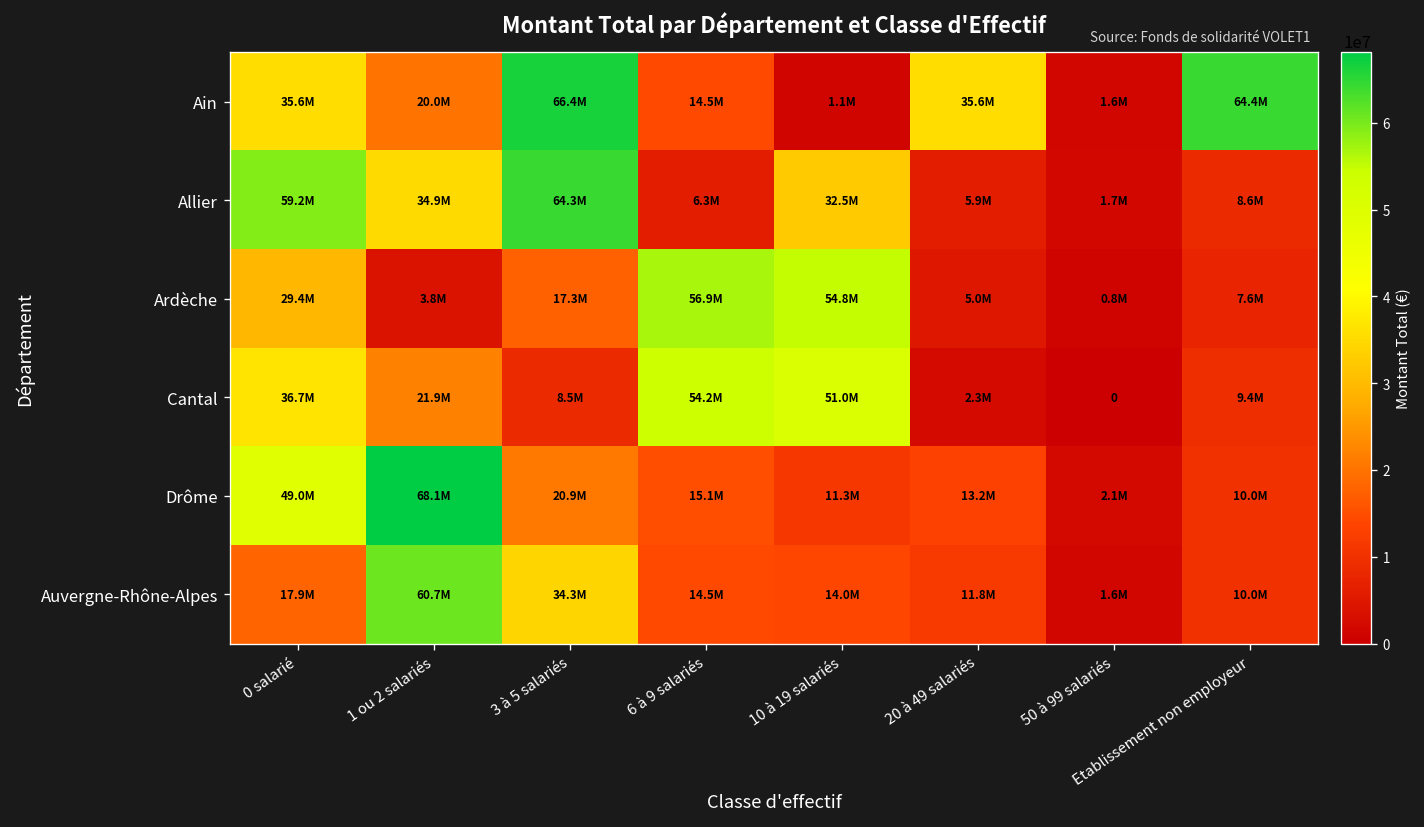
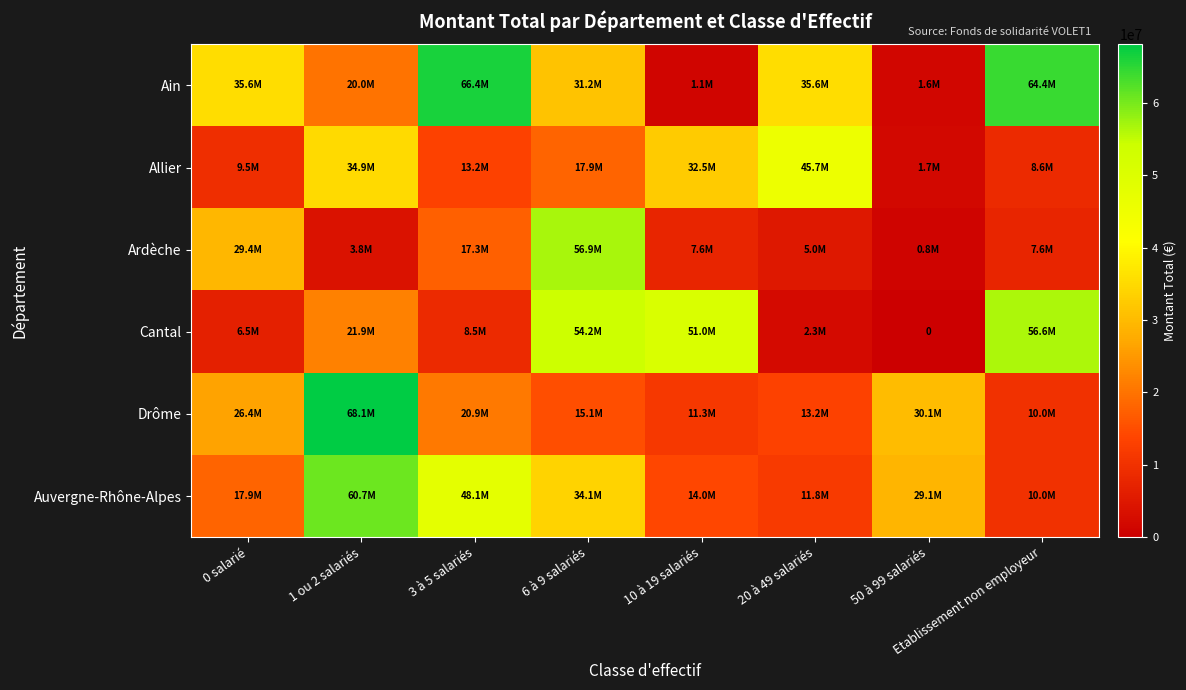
  {
    "Ain": {
      "0 salarié": "35.6M",
      "1 ou 2 salariés": "20.0M",
      "3 à 5 salariés": "66.4M",
-     "6 à 9 salariés": "14.5M",
+     "6 à 9 salariés": "31.2M",
      "10 à 19 salariés": "1.1M",
      "20 à 49 salariés": "35.6M",
      "50 à 99 salariés": "1.6M",
      "Etablissement non employeur": "64.4M"
    },
    "Allier": {
-     "0 salarié": "59.2M",
+     "0 salarié": "9.5M",
      "1 ou 2 salariés": "34.9M",
-     "3 à 5 salariés": "64.3M",
-     "6 à 9 salariés": "6.3M",
+     "3 à 5 salariés": "13.2M",
+     "6 à 9 salariés": "17.9M",
      "10 à 19 salariés": "32.5M",
-     "20 à 49 salariés": "5.9M",
+     "20 à 49 salariés": "45.7M",
      "50 à 99 salariés": "1.7M",
      "Etablissement non employeur": "8.6M"
    },
    "Ardèche": {
      "0 salarié": "29.4M",
      "1 ou 2 salariés": "3.8M",
      "3 à 5 salariés": "17.3M",
      "6 à 9 salariés": "56.9M",
-     "10 à 19 salariés": "54.8M",
+     "10 à 19 salariés": "7.6M",
      "20 à 49 salariés": "5.0M",
      "50 à 99 salariés": "0.8M",
      "Etablissement non employeur": "7.6M"
    },
    "Cantal": {
-     "0 salarié": "36.7M",
+     "0 salarié": "6.5M",
      "1 ou 2 salariés": "21.9M",
      "3 à 5 salariés": "8.5M",
      "6 à 9 salariés": "54.2M",
      "10 à 19 salariés": "51.0M",
      "20 à 49 salariés": "2.3M",
      "50 à 99 salariés": "0",
-     "Etablissement non employeur": "9.4M"
+     "Etablissement non employeur": "56.6M"
    },
    "Drôme": {
-     "0 salarié": "49.0M",
+     "0 salarié": "26.4M",
      "1 ou 2 salariés": "68.1M",
      "3 à 5 salariés": "20.9M",
      "6 à 9 salariés": "15.1M",
      "10 à 19 salariés": "11.3M",
      "20 à 49 salariés": "13.2M",
-     "50 à 99 salariés": "2.1M",
+     "50 à 99 salariés": "30.1M",
      "Etablissement non employeur": "10.0M"
    },
    "Auvergne-Rhône-Alpes": {
      "0 salarié": "17.9M",
      "1 ou 2 salariés": "60.7M",
-     "3 à 5 salariés": "34.3M",
-     "6 à 9 salariés": "14.5M",
+     "3 à 5 salariés": "48.1M",
+     "6 à 9 salariés": "34.1M",
      "10 à 19 salariés": "14.0M",
      "20 à 49 salariés": "11.8M",
-     "50 à 99 salariés": "1.6M",
+     "50 à 99 salariés": "29.1M",
      "Etablissement non employeur": "10.0M"
    }
  }
